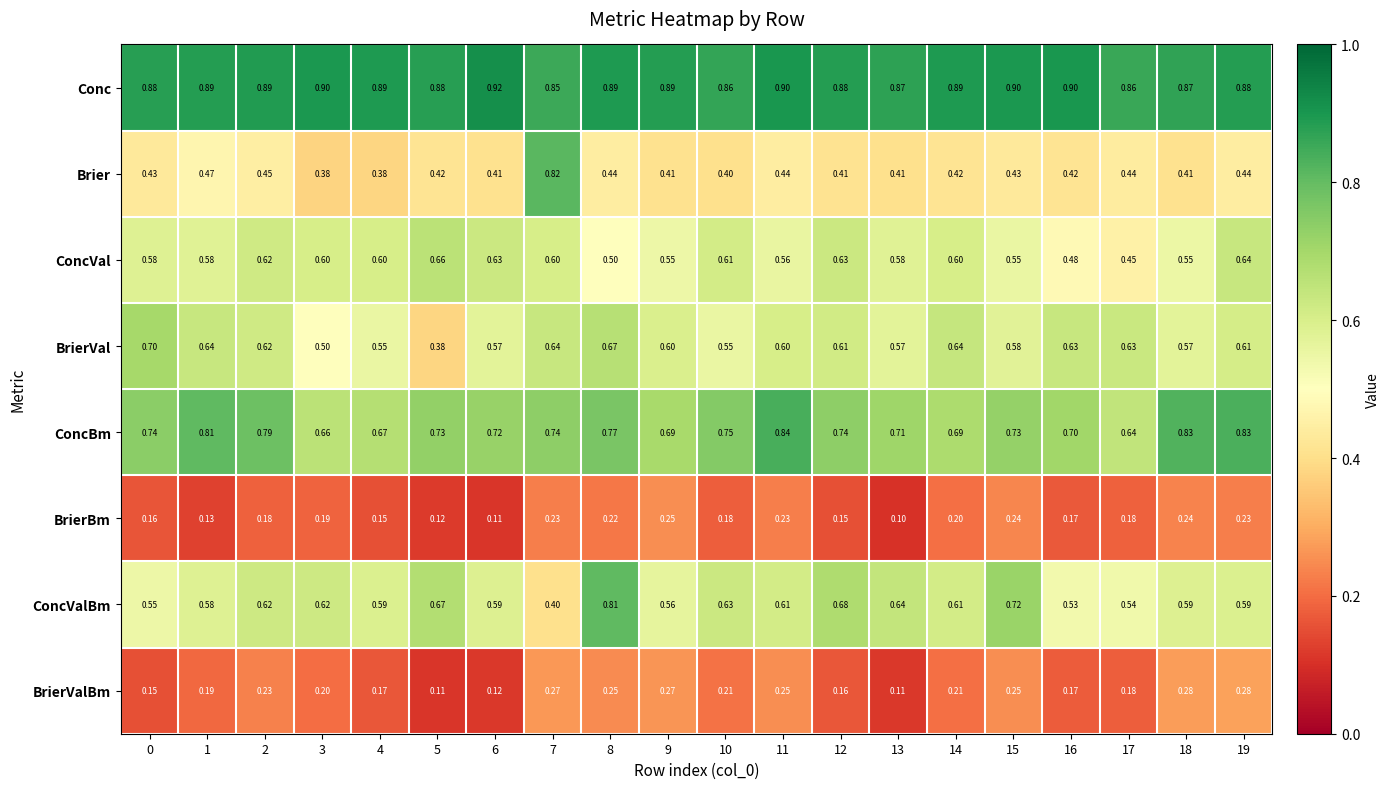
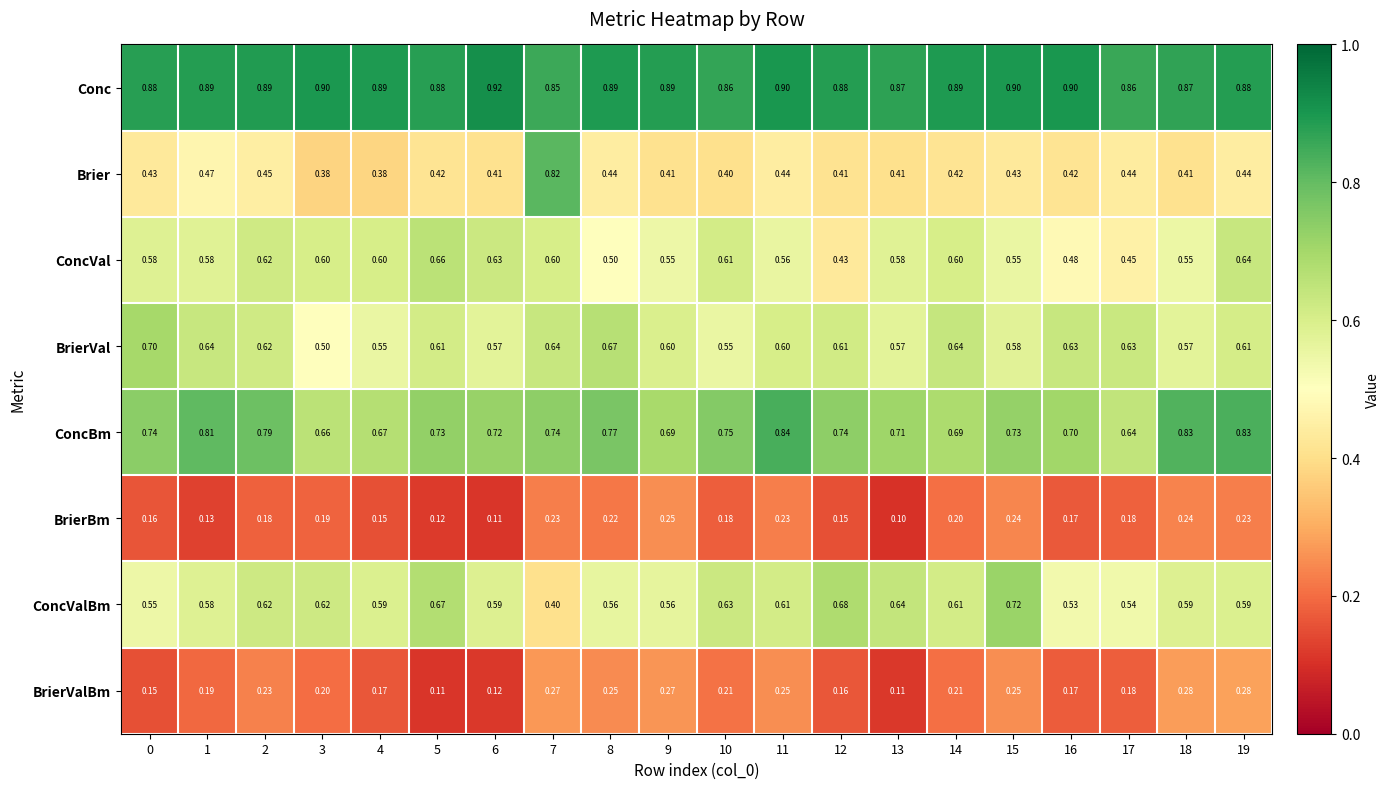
  {
    "Conc": {
      "0": 0.88,
      "1": 0.89,
      "2": 0.89,
      "3": 0.90,
      "4": 0.89,
      "5": 0.88,
      "6": 0.92,
      "7": 0.85,
      "8": 0.89,
      "9": 0.89,
      "10": 0.86,
      "11": 0.90,
      "12": 0.88,
      "13": 0.87,
      "14": 0.89,
      "15": 0.90,
      "16": 0.90,
      "17": 0.86,
      "18": 0.87,
      "19": 0.88
    },
    "Brier": {
      "0": 0.43,
      "1": 0.47,
      "2": 0.45,
      "3": 0.38,
      "4": 0.38,
      "5": 0.42,
      "6": 0.41,
      "7": 0.82,
      "8": 0.44,
      "9": 0.41,
      "10": 0.40,
      "11": 0.44,
      "12": 0.41,
      "13": 0.41,
      "14": 0.42,
      "15": 0.43,
      "16": 0.42,
      "17": 0.44,
      "18": 0.41,
      "19": 0.44
    },
    "ConcVal": {
      "0": 0.58,
      "1": 0.58,
      "2": 0.62,
      "3": 0.60,
      "4": 0.60,
      "5": 0.66,
      "6": 0.63,
      "7": 0.60,
      "8": 0.50,
      "9": 0.55,
      "10": 0.61,
      "11": 0.56,
-     "12": 0.63,
+     "12": 0.43,
      "13": 0.58,
      "14": 0.60,
      "15": 0.55,
      "16": 0.48,
      "17": 0.45,
      "18": 0.55,
      "19": 0.64
    },
    "BrierVal": {
      "0": 0.70,
      "1": 0.64,
      "2": 0.62,
      "3": 0.50,
      "4": 0.55,
-     "5": 0.38,
+     "5": 0.61,
      "6": 0.57,
      "7": 0.64,
      "8": 0.67,
      "9": 0.60,
      "10": 0.55,
      "11": 0.60,
      "12": 0.61,
      "13": 0.57,
      "14": 0.64,
      "15": 0.58,
      "16": 0.63,
      "17": 0.63,
      "18": 0.57,
      "19": 0.61
    },
    "ConcBm": {
      "0": 0.74,
      "1": 0.81,
      "2": 0.79,
      "3": 0.66,
      "4": 0.67,
      "5": 0.73,
      "6": 0.72,
      "7": 0.74,
      "8": 0.77,
      "9": 0.69,
      "10": 0.75,
      "11": 0.84,
      "12": 0.74,
      "13": 0.71,
      "14": 0.69,
      "15": 0.73,
      "16": 0.70,
      "17": 0.64,
      "18": 0.83,
      "19": 0.83
    },
    "BrierBm": {
      "0": 0.16,
      "1": 0.13,
      "2": 0.18,
      "3": 0.19,
      "4": 0.15,
      "5": 0.12,
      "6": 0.11,
      "7": 0.23,
      "8": 0.22,
      "9": 0.25,
      "10": 0.18,
      "11": 0.23,
      "12": 0.15,
      "13": 0.10,
      "14": 0.20,
      "15": 0.24,
      "16": 0.17,
      "17": 0.18,
      "18": 0.24,
      "19": 0.23
    },
    "ConcValBm": {
      "0": 0.55,
      "1": 0.58,
      "2": 0.62,
      "3": 0.62,
      "4": 0.59,
      "5": 0.67,
      "6": 0.59,
      "7": 0.40,
-     "8": 0.81,
+     "8": 0.56,
      "9": 0.56,
      "10": 0.63,
      "11": 0.61,
      "12": 0.68,
      "13": 0.64,
      "14": 0.61,
      "15": 0.72,
      "16": 0.53,
      "17": 0.54,
      "18": 0.59,
      "19": 0.59
    },
    "BrierValBm": {
      "0": 0.15,
      "1": 0.19,
      "2": 0.23,
      "3": 0.20,
      "4": 0.17,
      "5": 0.11,
      "6": 0.12,
      "7": 0.27,
      "8": 0.25,
      "9": 0.27,
      "10": 0.21,
      "11": 0.25,
      "12": 0.16,
      "13": 0.11,
      "14": 0.21,
      "15": 0.25,
      "16": 0.17,
      "17": 0.18,
      "18": 0.28,
      "19": 0.28
    }
  }
